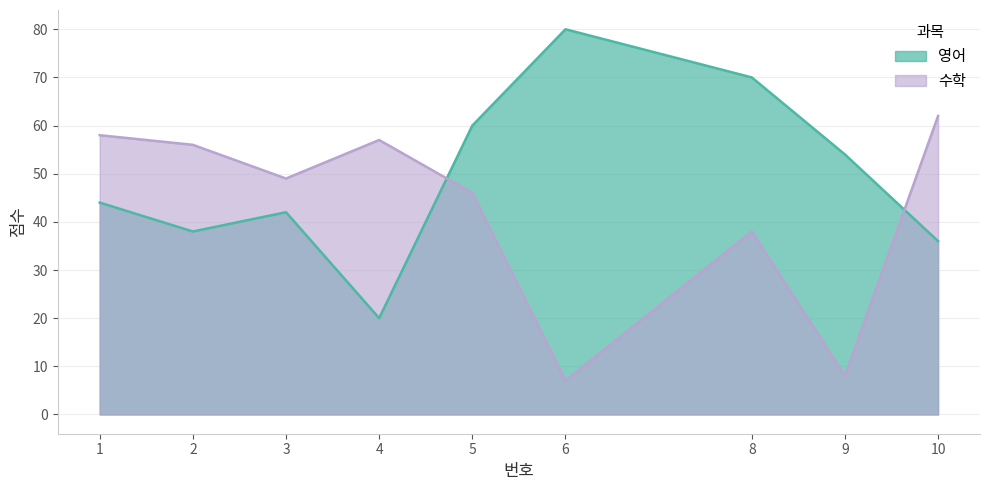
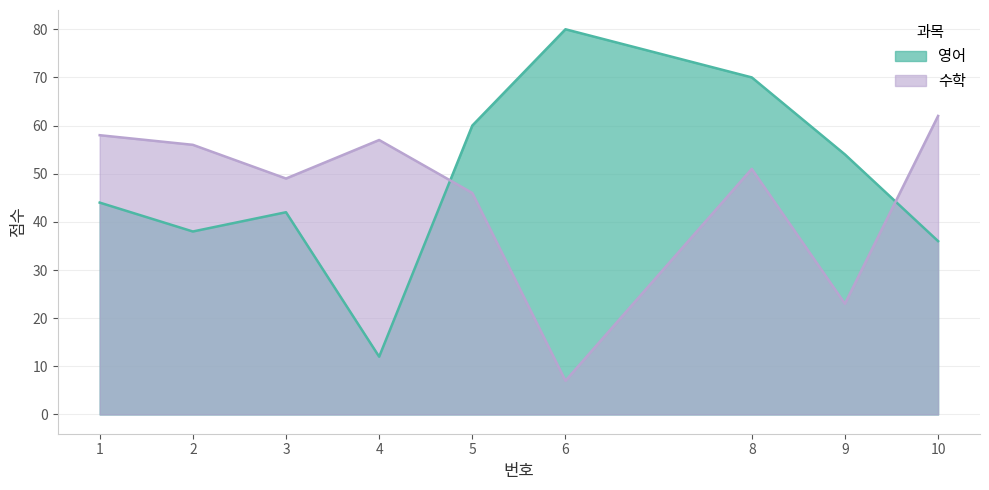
  {
    "영어": {
      "1": 44,
      "2": 38,
      "3": 42,
-     "4": 20,
+     "4": 12,
      "5": 60,
      "6": 80,
      "8": 70,
      "9": 54,
      "10": 36
    },
    "수학": {
      "1": 58,
      "2": 56,
      "3": 49,
      "4": 57,
      "5": 46,
      "6": 7,
-     "8": 38,
-     "9": 8,
+     "8": 51,
+     "9": 23,
      "10": 62
    }
  }
